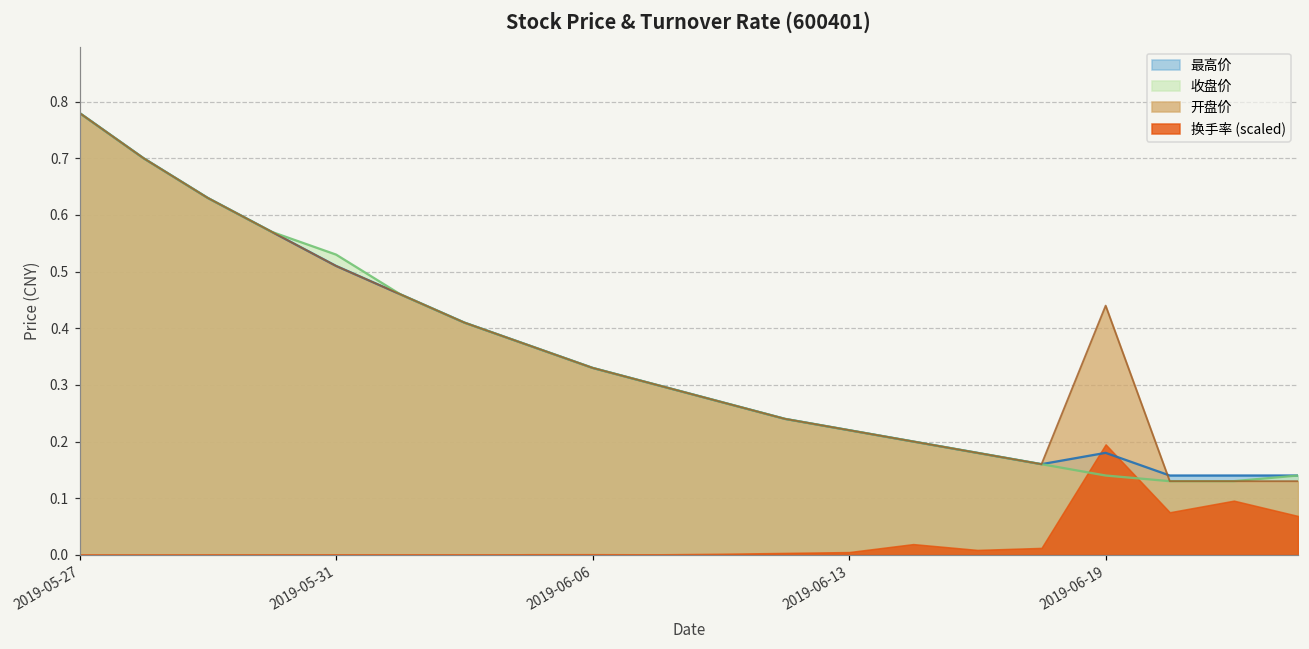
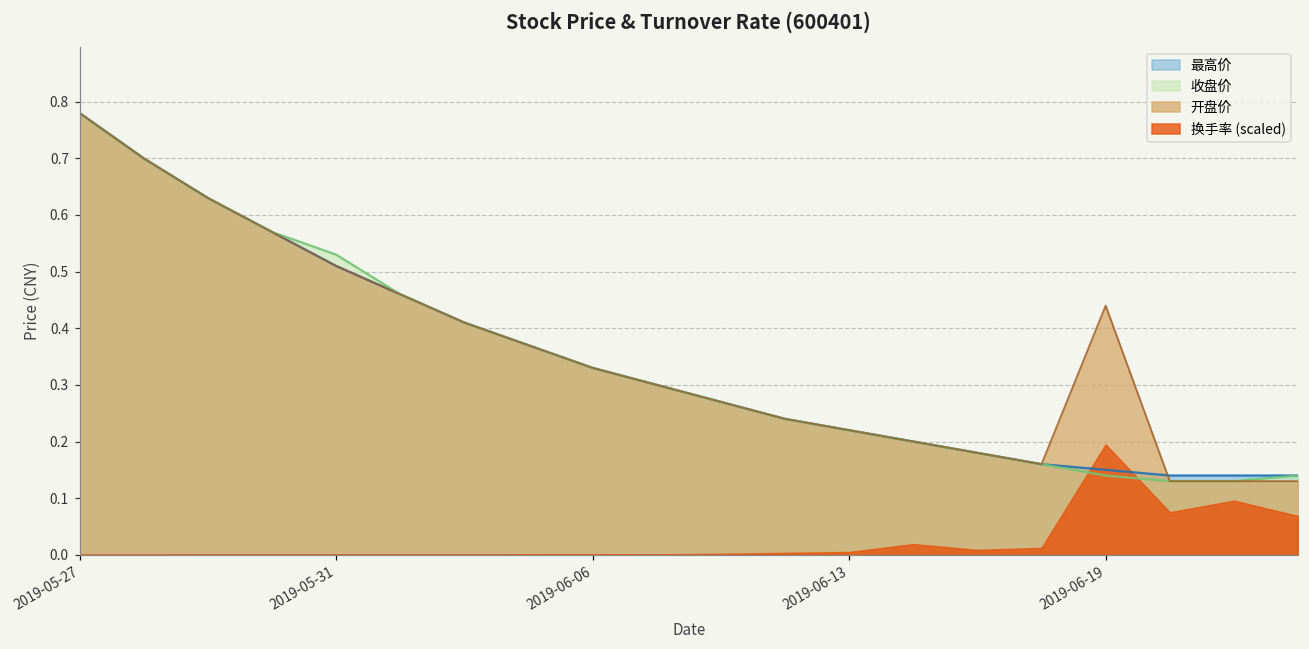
  {
    "最高价": {
-     "2019-06-19": 0.18
+     "2019-06-19": 0.15
    },
    "收盘价": {
      "2019-05-31": 0.53,
      "2019-06-19": 0.14
    },
    "开盘价": {
      "2019-06-19": 0.44
    },
    "换手率 (scaled)": {
      "2019-06-19": 0.20
    }
  }
